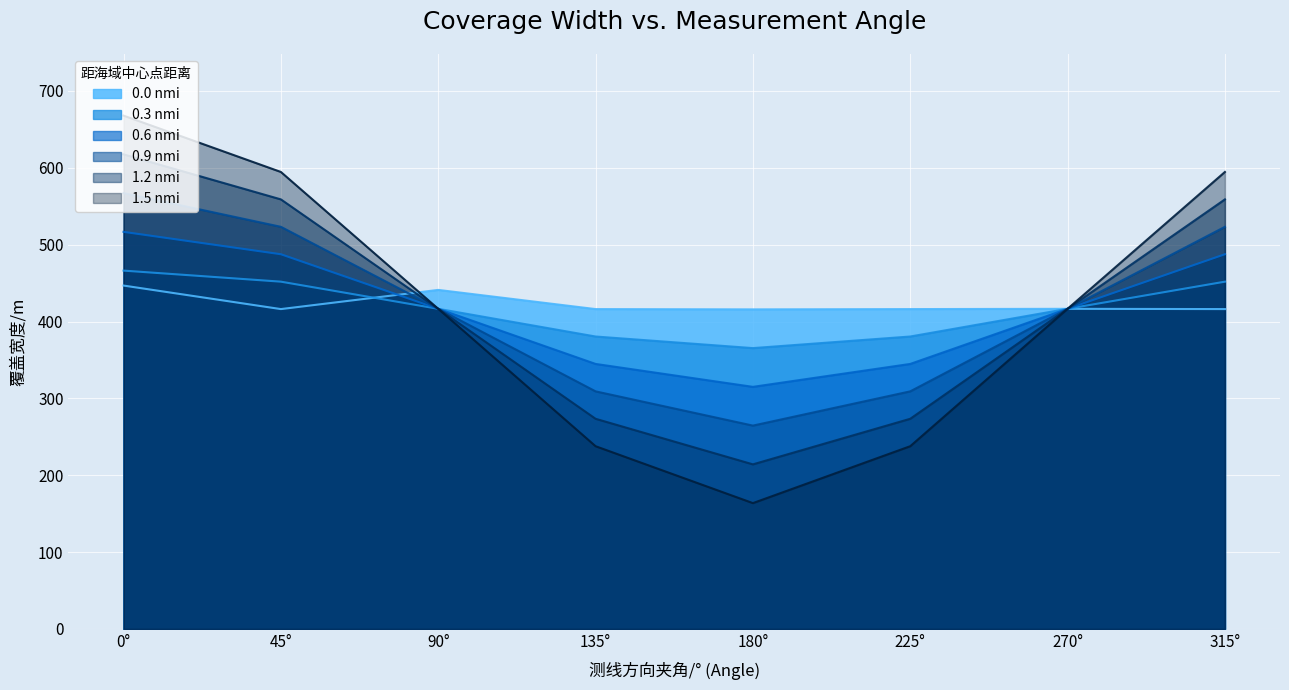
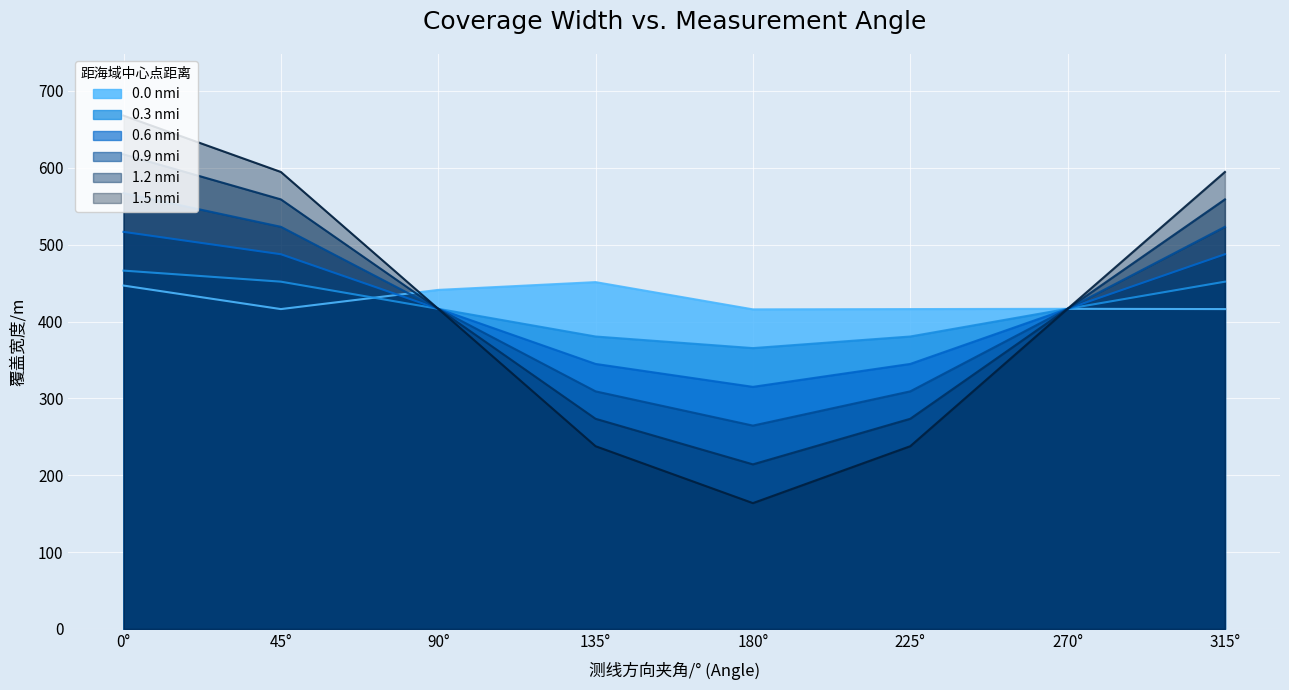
  {
    "0.0 nmi": {
      "0°": 450,
      "45°": 420,
      "90°": 440,
-     "135°": 420,
+     "135°": 450,
      "180°": 420,
      "225°": 420,
      "315°": 420
    }
  }
